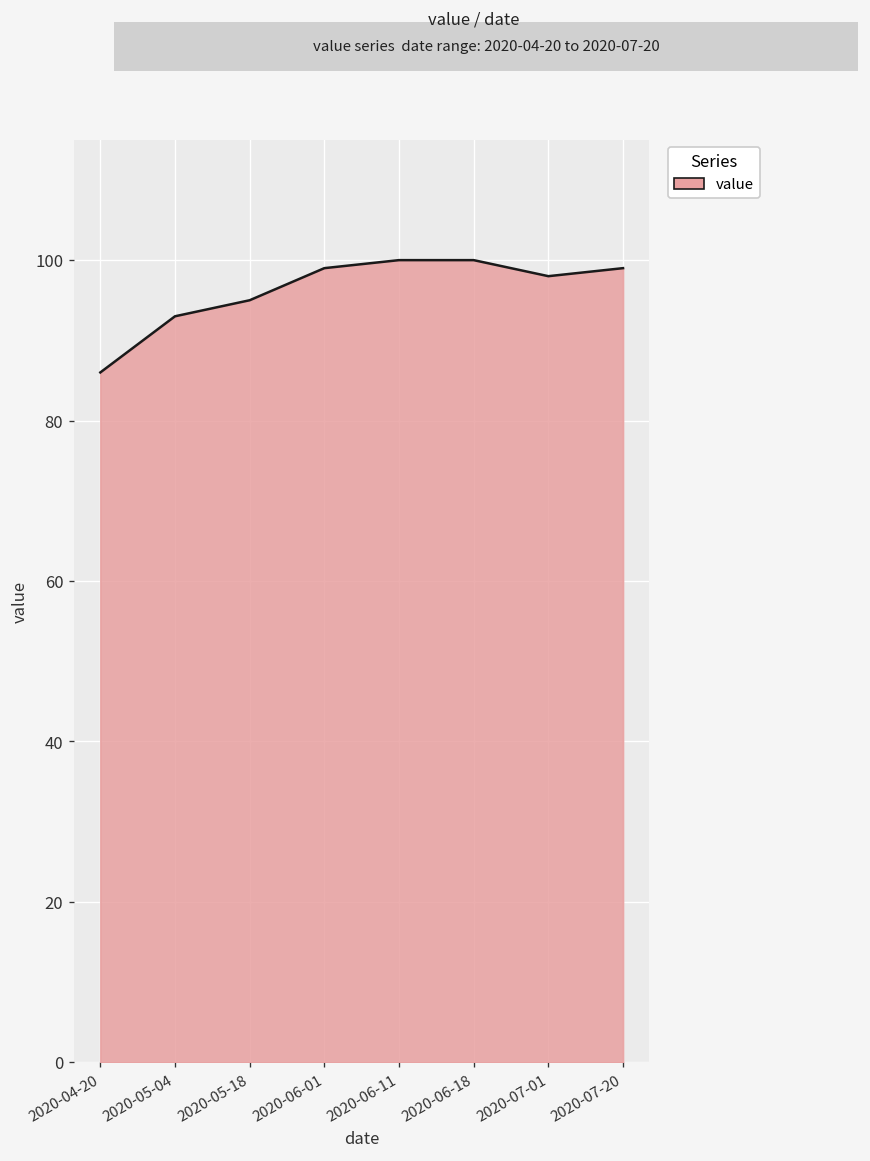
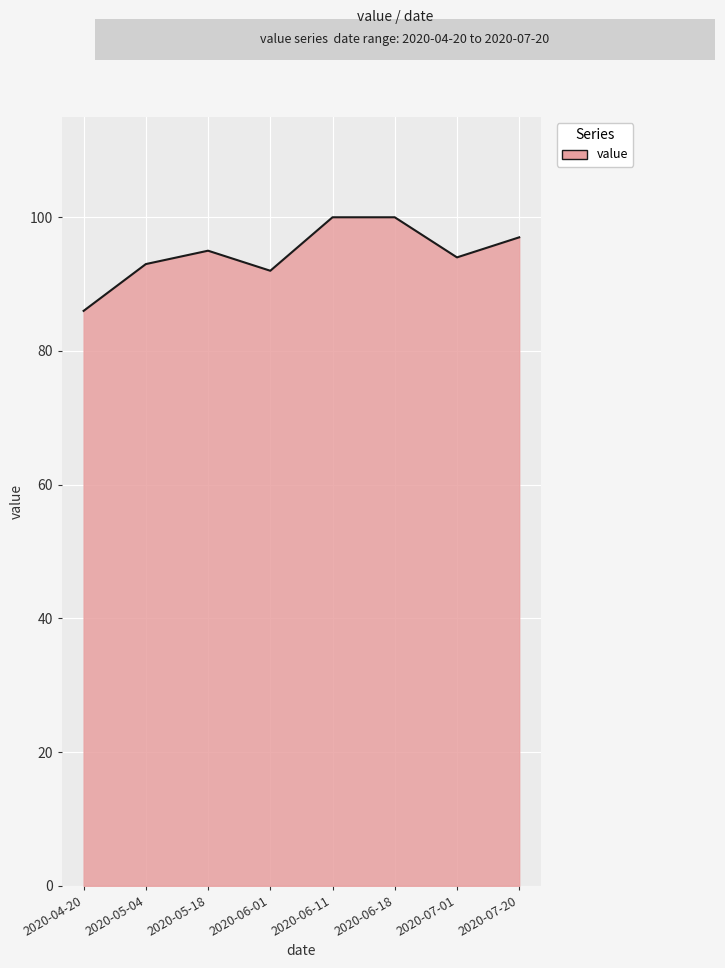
  {
    "2020-04-20": 86,
    "2020-05-04": 93,
    "2020-05-18": 95,
-   "2020-06-01": 99,
+   "2020-06-01": 92,
    "2020-06-11": 100,
    "2020-06-18": 100,
-   "2020-07-01": 98,
-   "2020-07-20": 99
+   "2020-07-01": 94,
+   "2020-07-20": 97
  }
